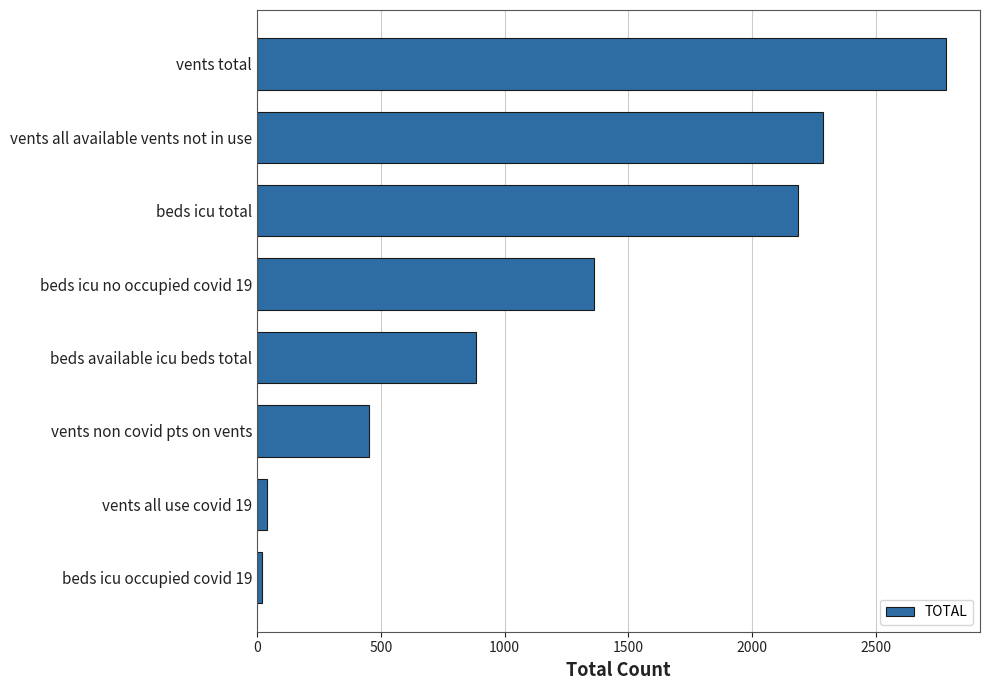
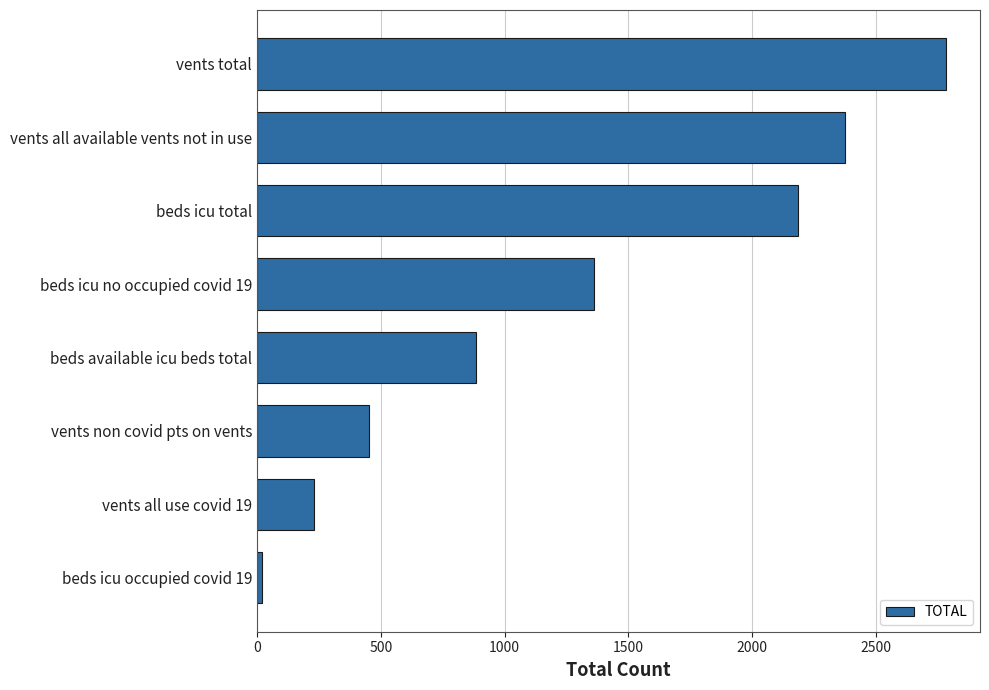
  {
    "vents total": 2780,
-   "vents all available vents not in use": 2290,
+   "vents all available vents not in use": 2370,
    "beds icu total": 2190,
    "beds icu no occupied covid 19": 1360,
    "beds available icu beds total": 880,
    "vents non covid pts on vents": 450,
-   "vents all use covid 19": 40,
+   "vents all use covid 19": 230,
    "beds icu occupied covid 19": 20
  }
